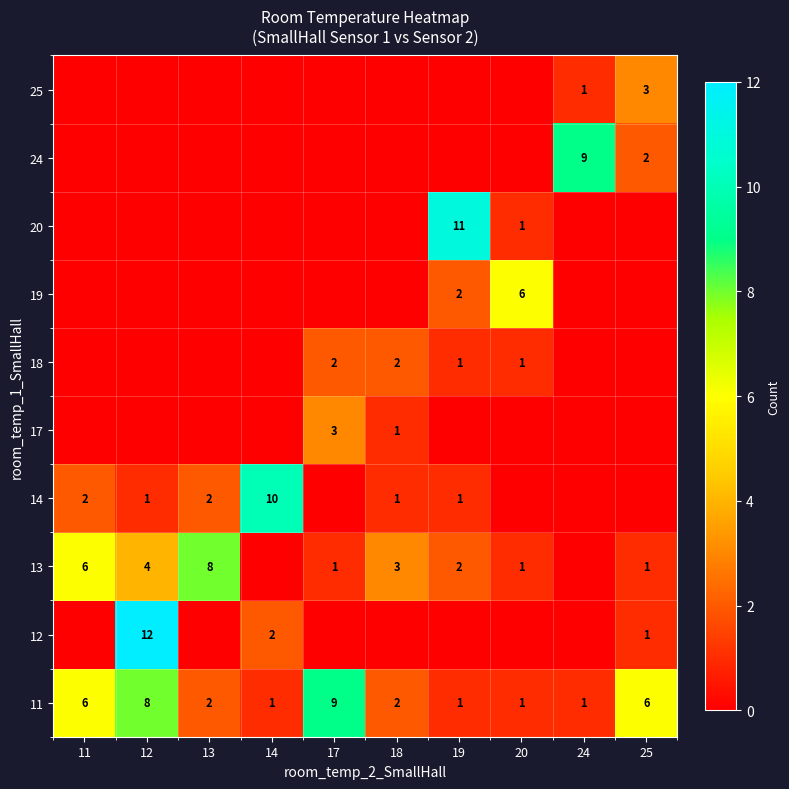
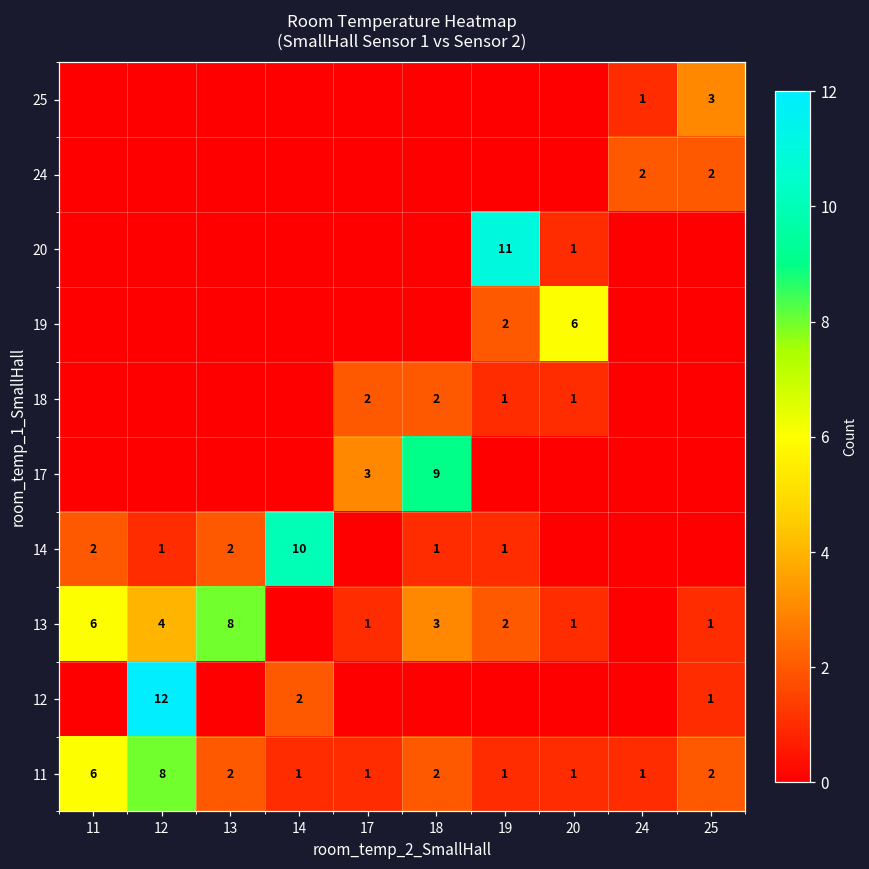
  {
    "25": {
      "24": 1,
      "25": 3
    },
    "24": {
-     "24": 9,
+     "24": 2,
      "25": 2
    },
    "20": {
      "19": 11,
      "20": 1
    },
    "19": {
      "19": 2,
      "20": 6
    },
    "18": {
      "17": 2,
      "18": 2,
      "19": 1,
      "20": 1
    },
    "17": {
      "17": 3,
-     "18": 1
+     "18": 9
    },
    "14": {
      "11": 2,
      "12": 1,
      "13": 2,
      "14": 10,
      "18": 1,
      "19": 1
    },
    "13": {
      "11": 6,
      "12": 4,
      "13": 8,
      "17": 1,
      "18": 3,
      "19": 2,
      "20": 1,
      "25": 1
    },
    "12": {
      "12": 12,
      "14": 2,
      "25": 1
    },
    "11": {
      "11": 6,
      "12": 8,
      "13": 2,
      "14": 1,
-     "17": 9,
+     "17": 1,
      "18": 2,
      "19": 1,
      "20": 1,
      "24": 1,
-     "25": 6
+     "25": 2
    }
  }
